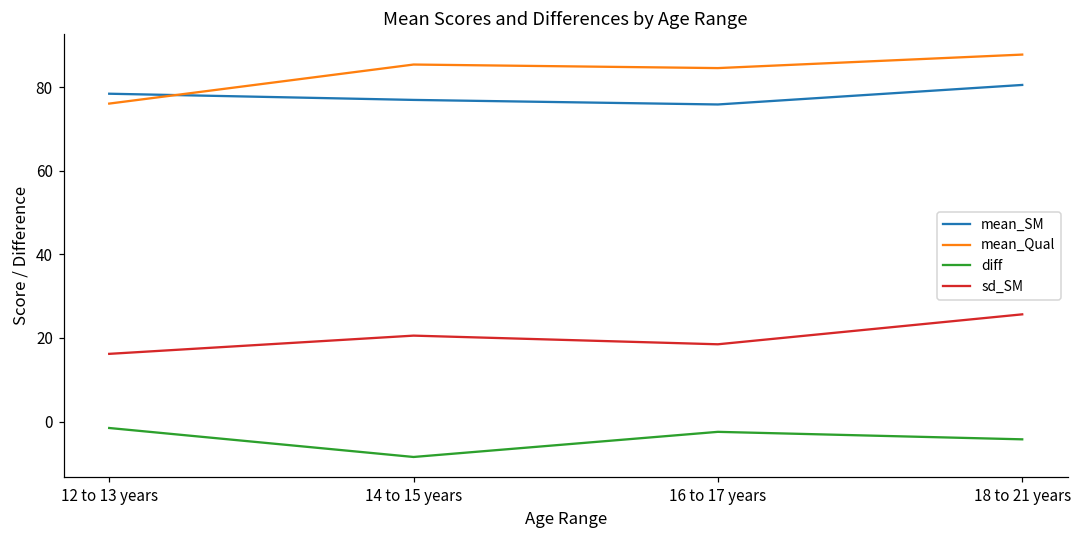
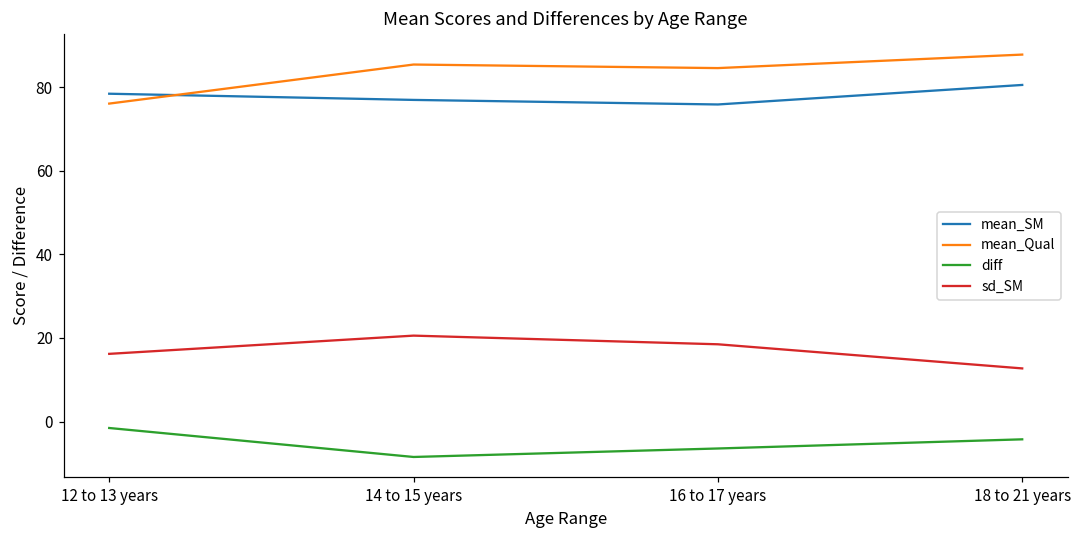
  {
    "mean_SM": {
      "12 to 13 years": 78,
      "14 to 15 years": 77,
      "16 to 17 years": 76,
      "18 to 21 years": 81
    },
    "mean_Qual": {
      "12 to 13 years": 76,
      "14 to 15 years": 85,
      "16 to 17 years": 85,
      "18 to 21 years": 88
    },
    "diff": {
      "12 to 13 years": -2,
      "14 to 15 years": -8,
-     "16 to 17 years": -2,
+     "16 to 17 years": -6,
      "18 to 21 years": -4
    },
    "sd_SM": {
      "12 to 13 years": 16,
      "14 to 15 years": 21,
      "16 to 17 years": 18,
-     "18 to 21 years": 26
+     "18 to 21 years": 13
    }
  }
